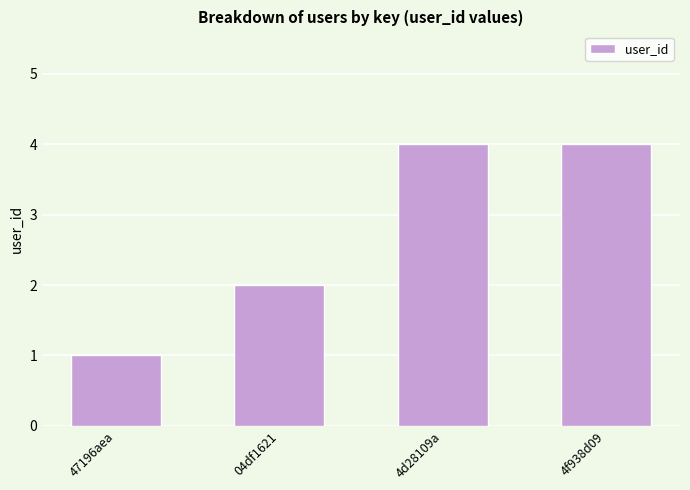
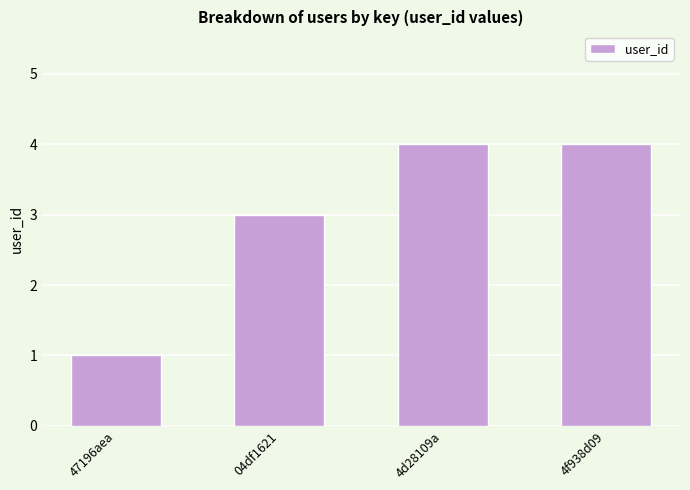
  {
    "47196aea": 1,
-   "04df1621": 2,
+   "04df1621": 3,
    "4d28109a": 4,
    "4f938d09": 4
  }
